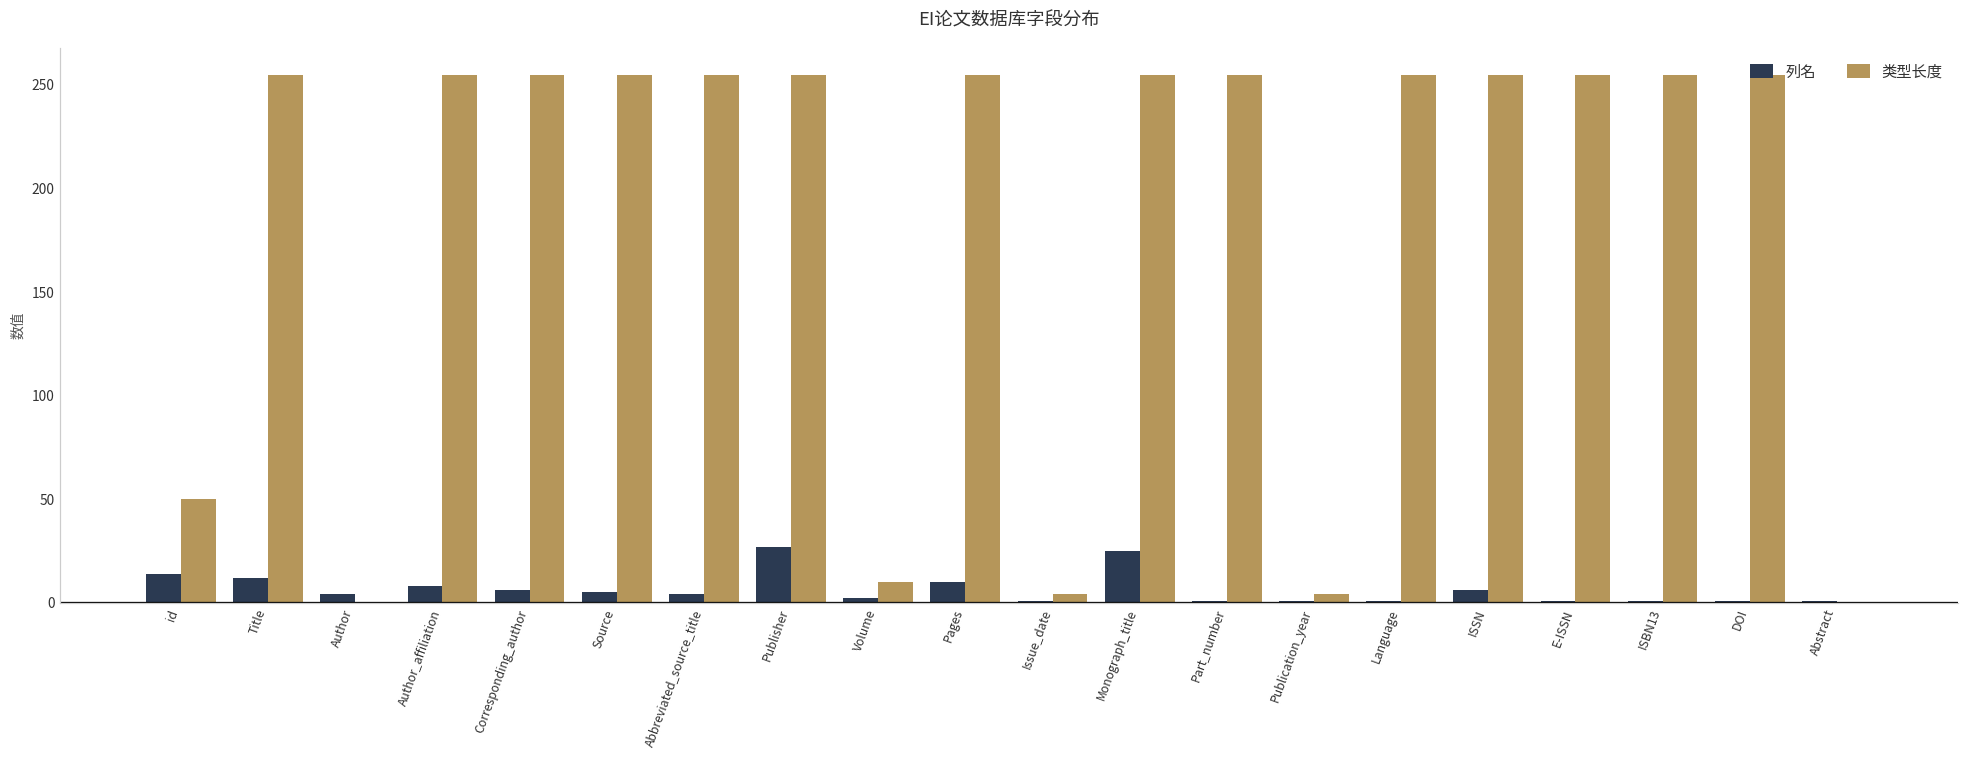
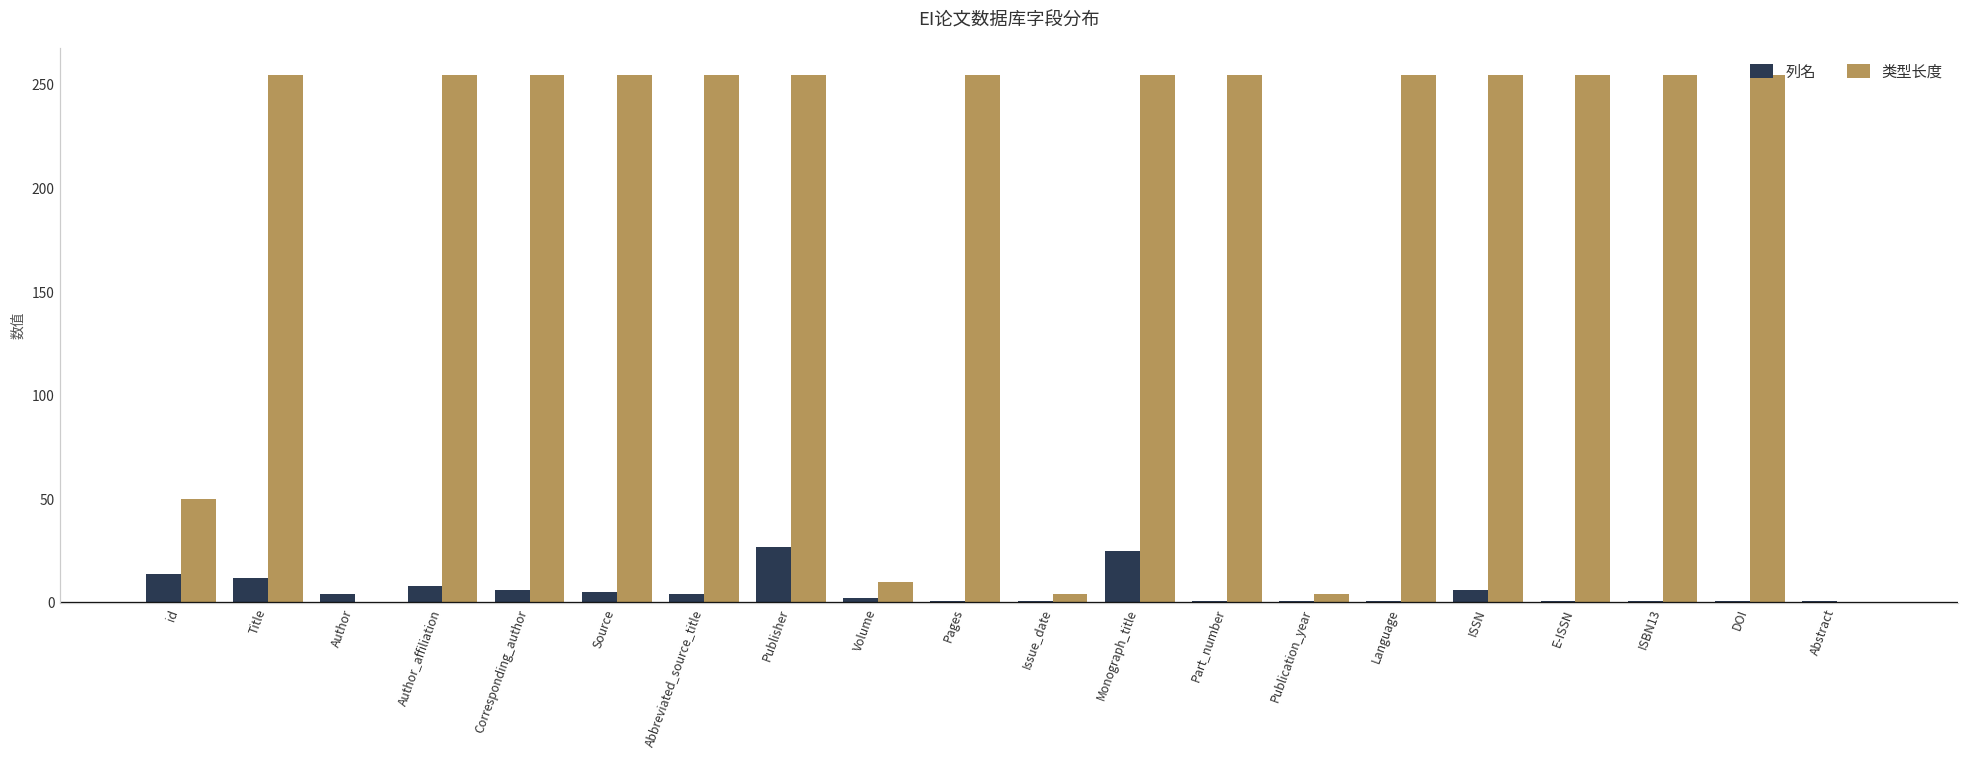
  {
    "列名": {
      "id": 14,
      "Title": 12,
      "Author": 4,
      "Author_affiliation": 8,
      "Corresponding_author": 6,
      "Source": 5,
      "Abbreviated_source_title": 4,
      "Publisher": 27,
      "Volume": 2,
-     "Pages": 10,
+     "Pages": 1,
      "Monograph_title": 25,
      "ISSN": 6
    },
    "类型长度": {
      "id": 50,
      "Title": 255,
      "Author": 0,
      "Author_affiliation": 255,
      "Corresponding_author": 255,
      "Source": 255,
      "Abbreviated_source_title": 255,
      "Publisher": 255,
      "Volume": 10,
      "Pages": 255,
      "Issue_date": 4,
      "Monograph_title": 255,
      "Part_number": 255,
      "Publication_year": 4,
      "Language": 255,
      "ISSN": 255,
      "E-ISSN": 255,
      "ISBN13": 255,
      "DOI": 255,
      "Abstract": 0
    }
  }
